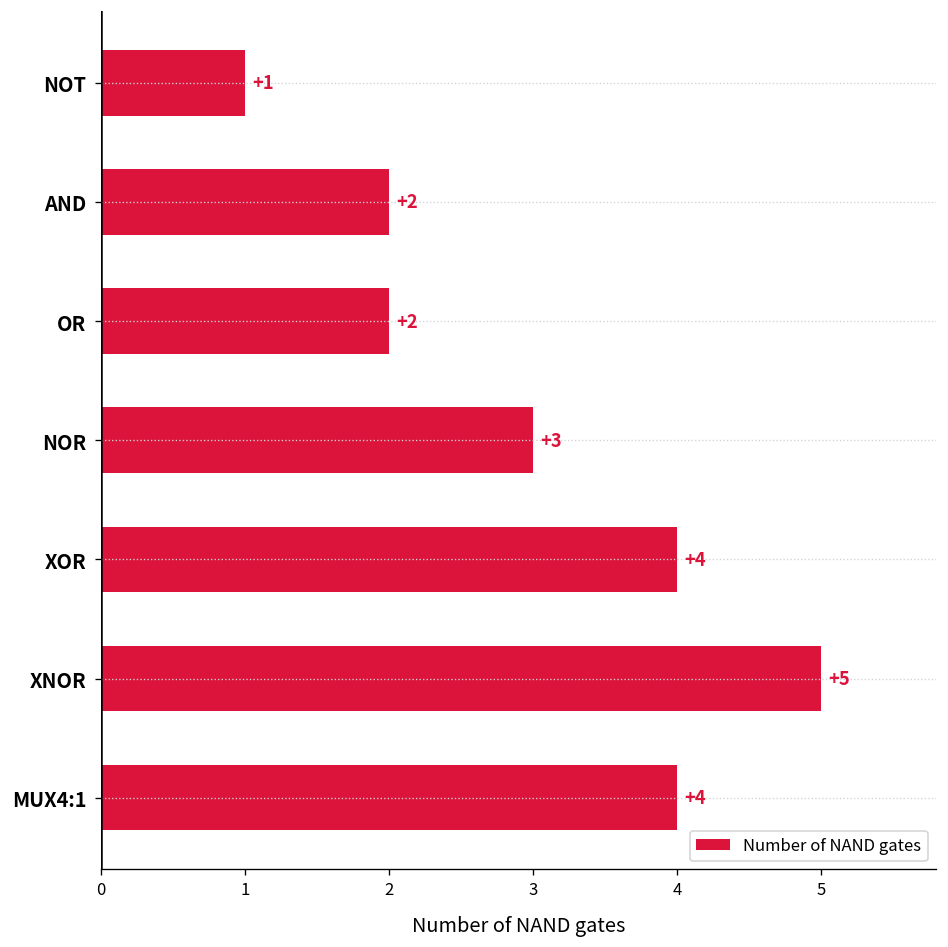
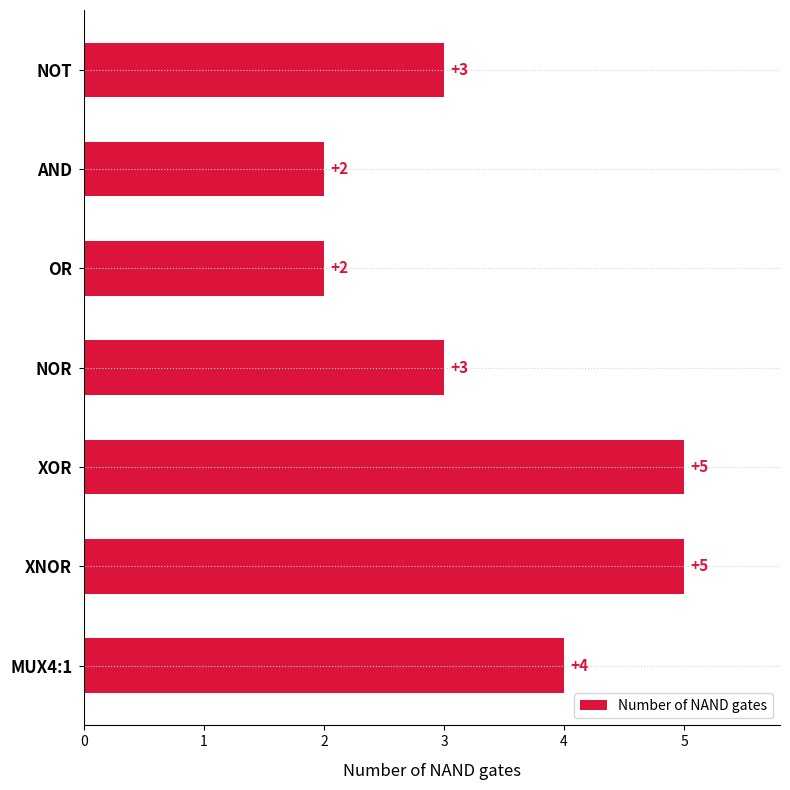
  {
-   "NOT": "+1",
+   "NOT": "+3",
    "AND": "+2",
    "OR": "+2",
    "NOR": "+3",
-   "XOR": "+4",
+   "XOR": "+5",
    "XNOR": "+5",
    "MUX4:1": "+4"
  }
